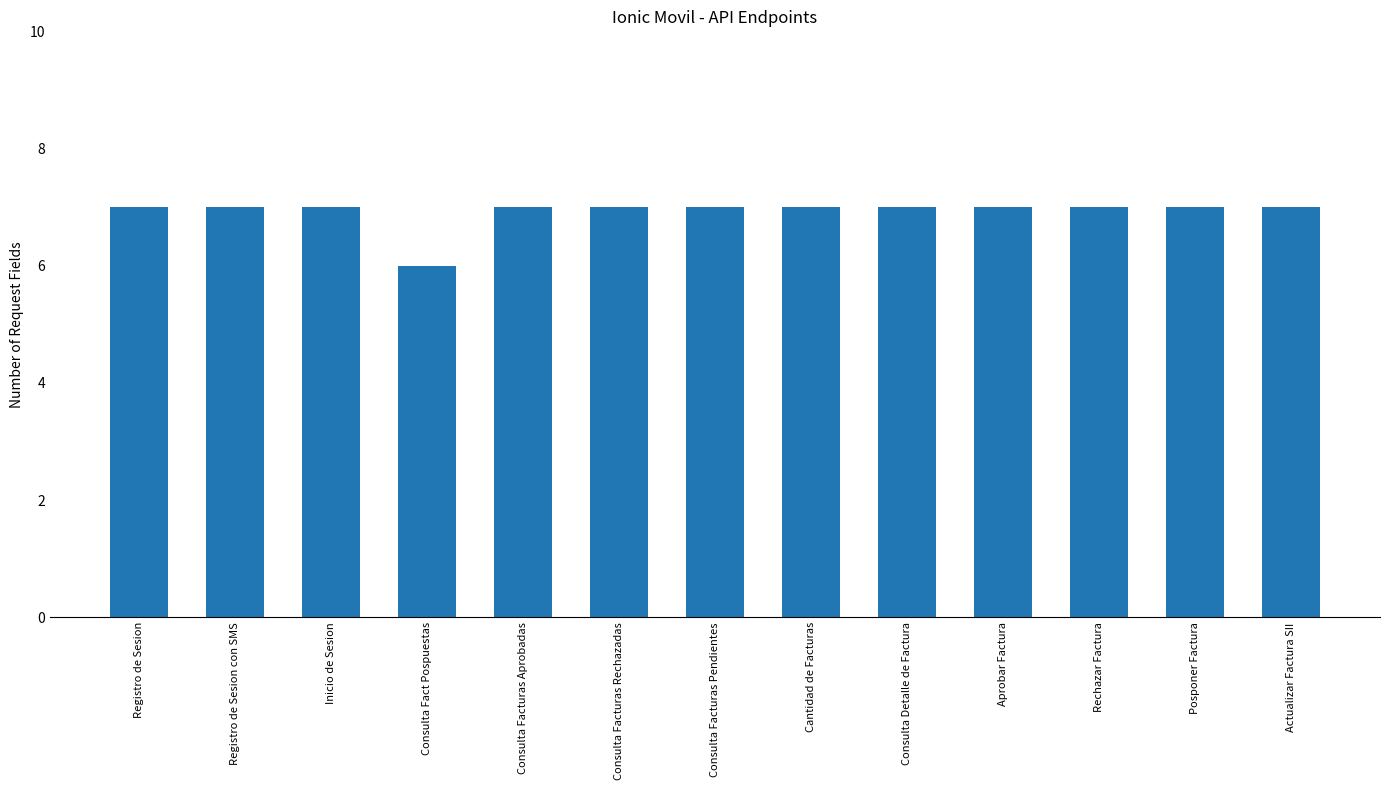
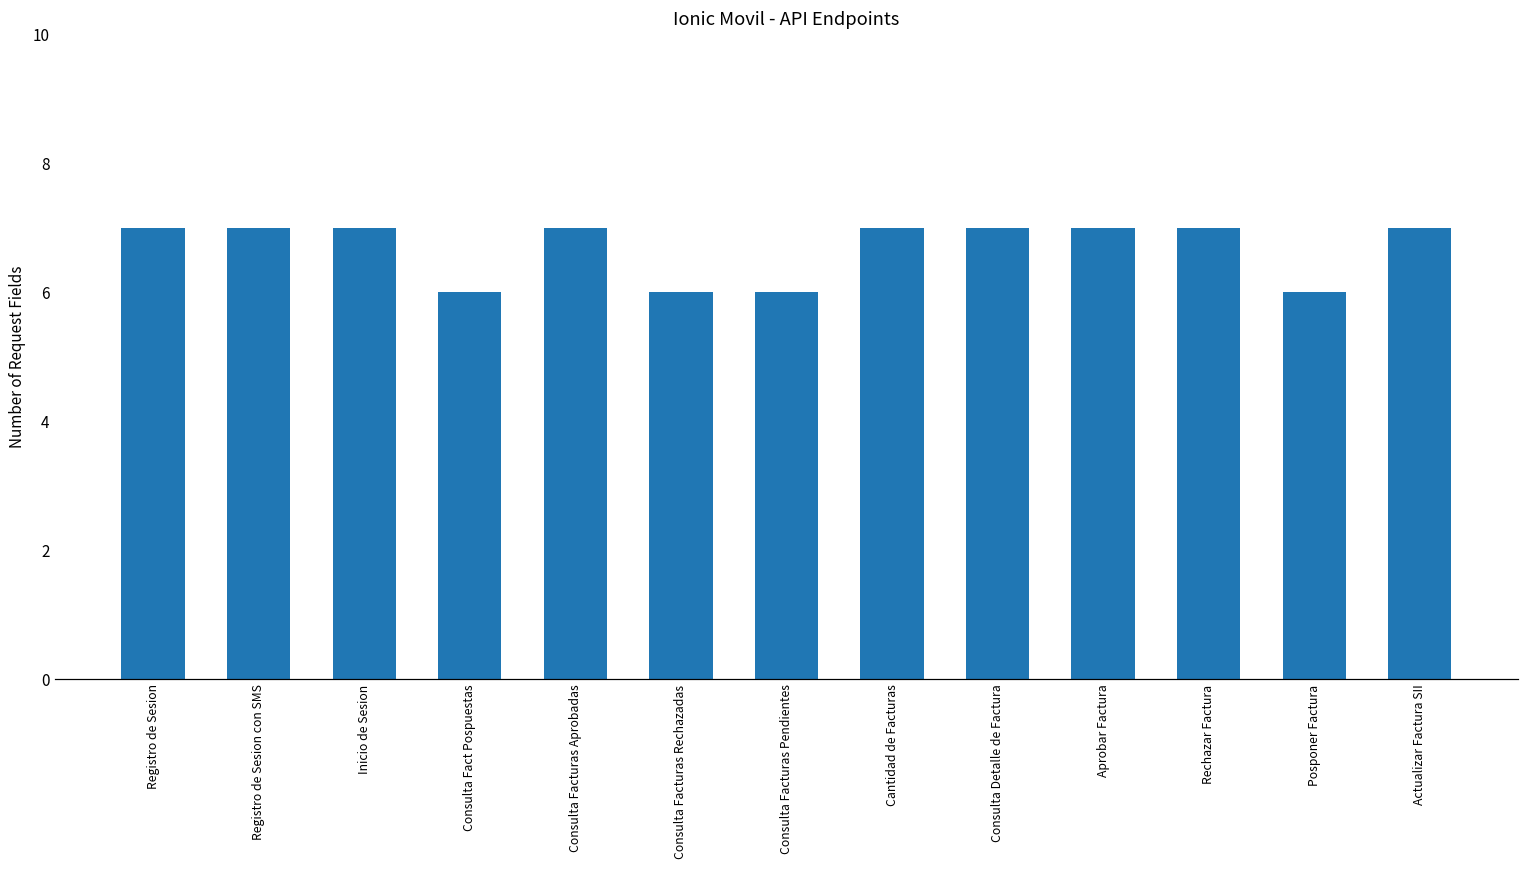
  {
    "Registro de Sesion": 7,
    "Registro de Sesion con SMS": 7,
    "Inicio de Sesion": 7,
    "Consulta Fact Pospuestas": 6,
    "Consulta Facturas Aprobadas": 7,
-   "Consulta Facturas Rechazadas": 7,
-   "Consulta Facturas Pendientes": 7,
+   "Consulta Facturas Rechazadas": 6,
+   "Consulta Facturas Pendientes": 6,
    "Cantidad de Facturas": 7,
    "Consulta Detalle de Factura": 7,
    "Aprobar Factura": 7,
    "Rechazar Factura": 7,
-   "Posponer Factura": 7,
+   "Posponer Factura": 6,
    "Actualizar Factura SII": 7
  }
